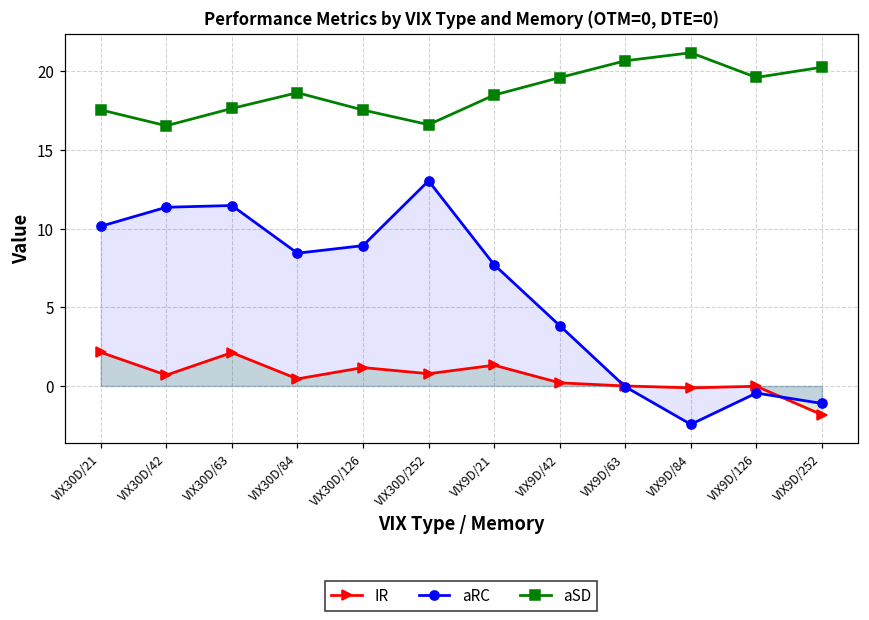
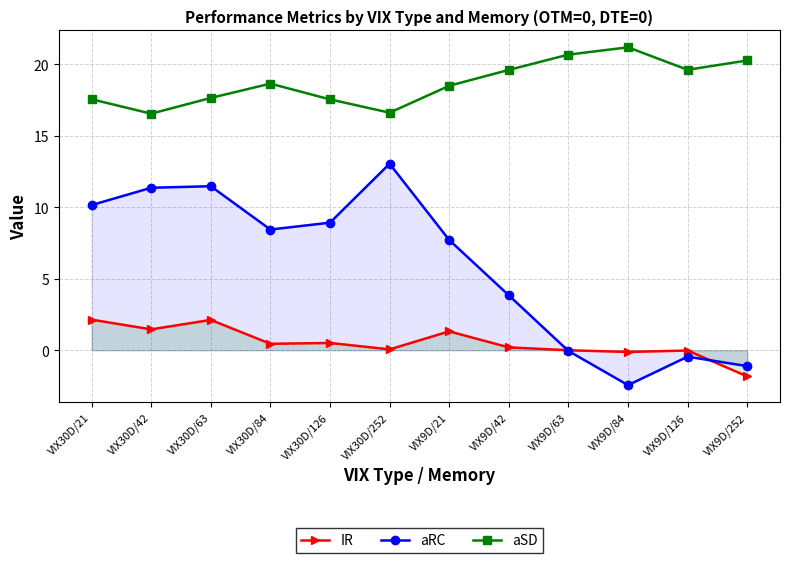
  {
    "IR": {
-     "VIX30D/42": 0.7,
-     "VIX30D/126": 1.2,
-     "VIX30D/252": 0.8,
+     "VIX30D/42": 1.5,
+     "VIX30D/126": 0.5,
+     "VIX30D/252": 0.1,
      "VIX9D/252": -1.8
    }
  }
